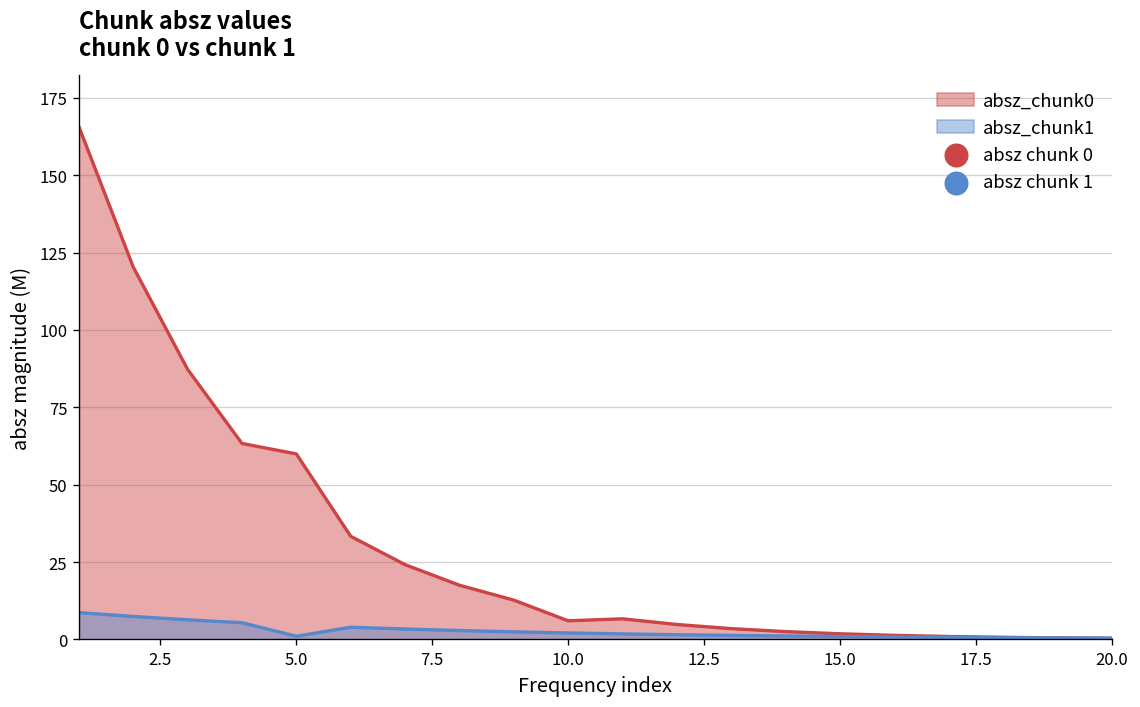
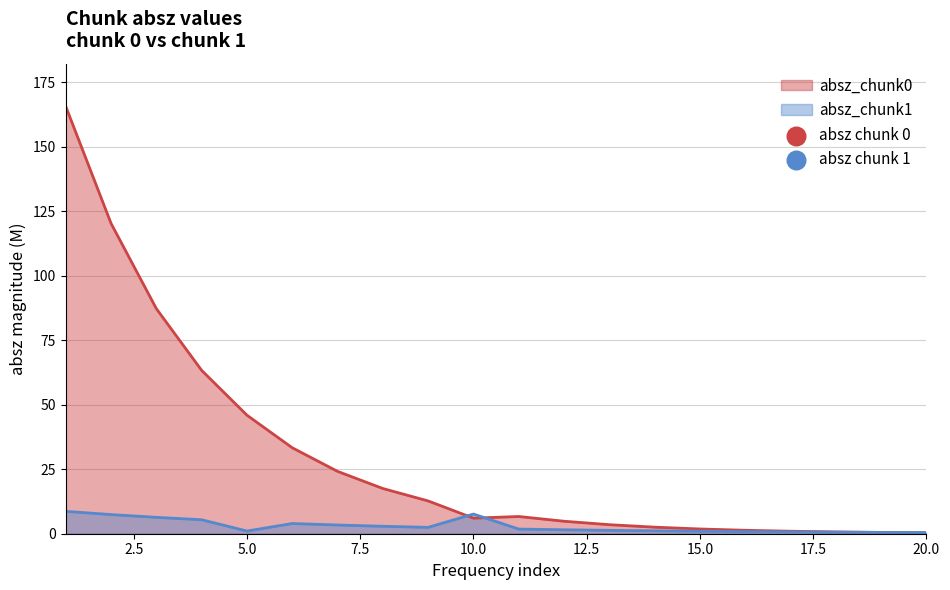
  {
    "absz_chunk0": {
-     "5.0": 60,
+     "5.0": 46,
      "10.0": 6
    },
    "absz_chunk1": {
      "5.0": 1,
-     "10.0": 2
+     "10.0": 8
    }
  }
